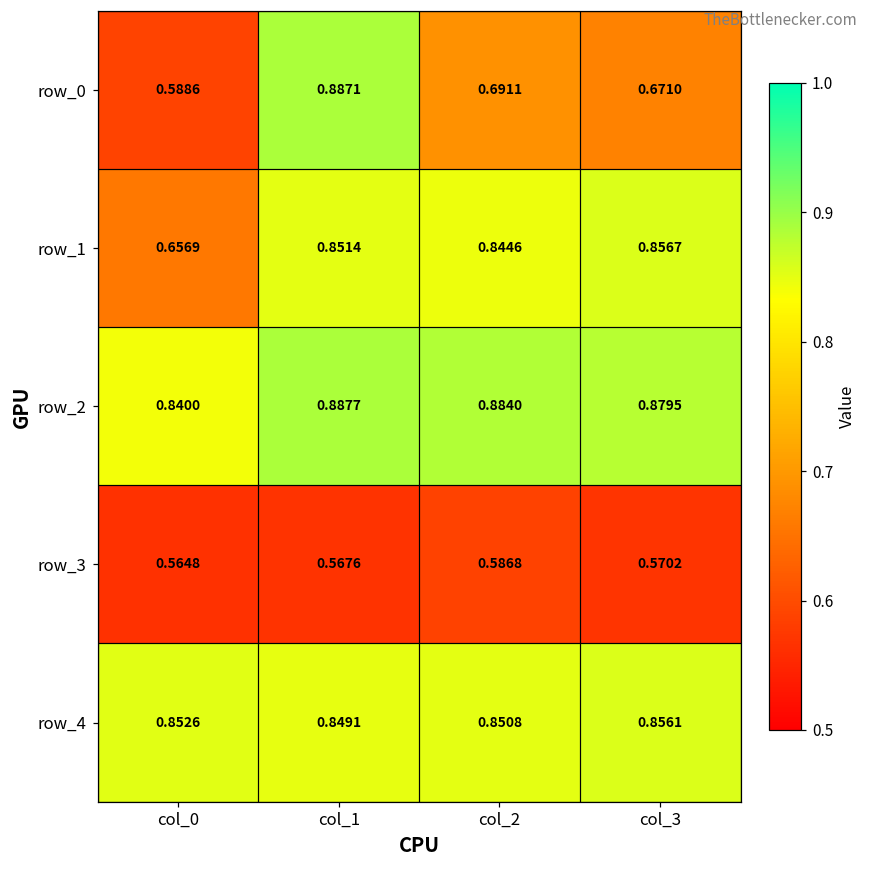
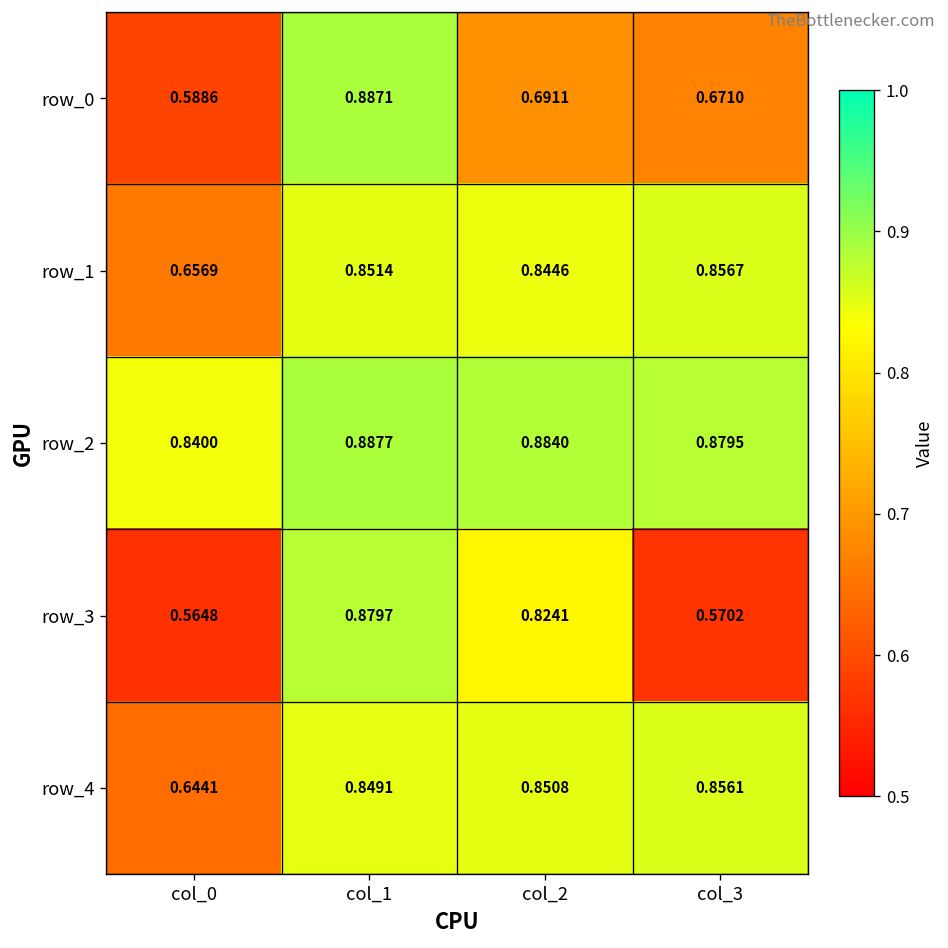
  {
    "row_0": {
      "col_0": 0.5886,
      "col_1": 0.8871,
      "col_2": 0.6911,
      "col_3": 0.6710
    },
    "row_1": {
      "col_0": 0.6569,
      "col_1": 0.8514,
      "col_2": 0.8446,
      "col_3": 0.8567
    },
    "row_2": {
      "col_0": 0.8400,
      "col_1": 0.8877,
      "col_2": 0.8840,
      "col_3": 0.8795
    },
    "row_3": {
      "col_0": 0.5648,
-     "col_1": 0.5676,
-     "col_2": 0.5868,
+     "col_1": 0.8797,
+     "col_2": 0.8241,
      "col_3": 0.5702
    },
    "row_4": {
-     "col_0": 0.8526,
+     "col_0": 0.6441,
      "col_1": 0.8491,
      "col_2": 0.8508,
      "col_3": 0.8561
    }
  }
